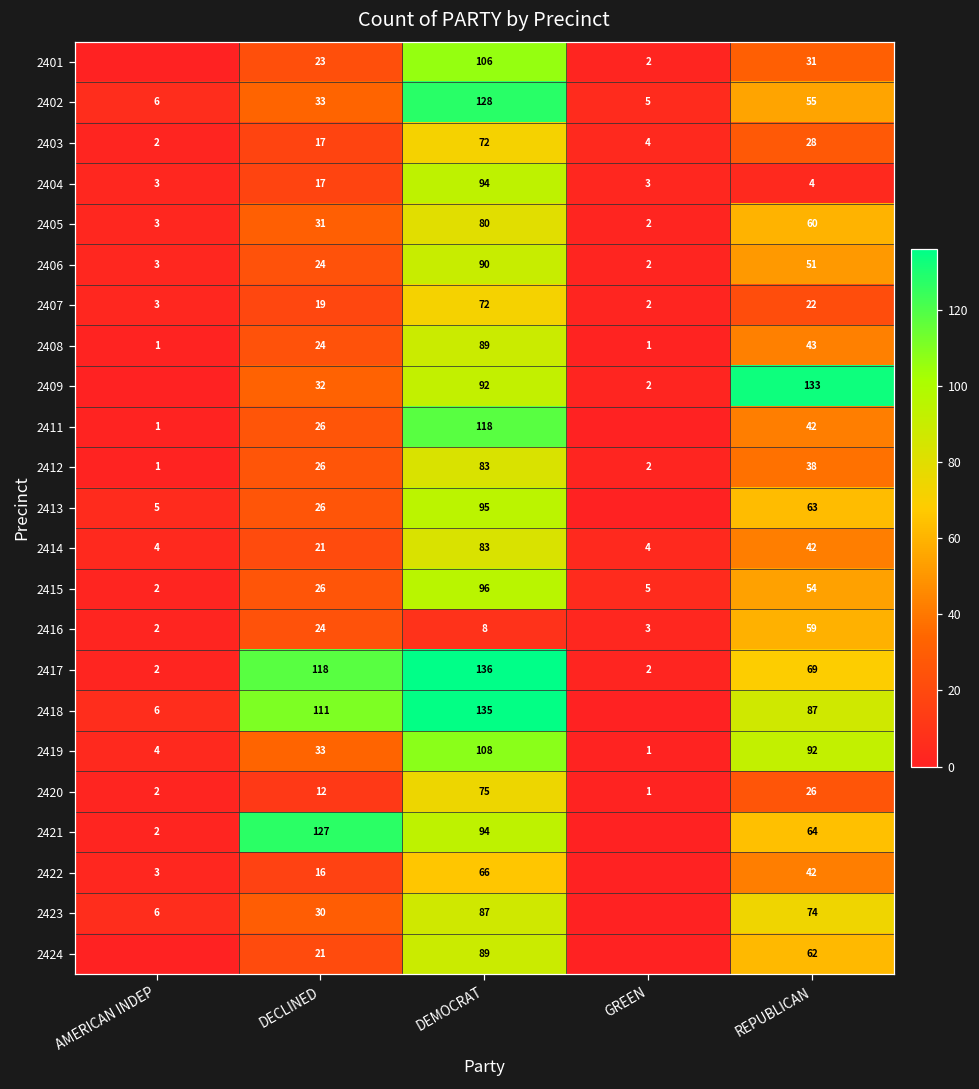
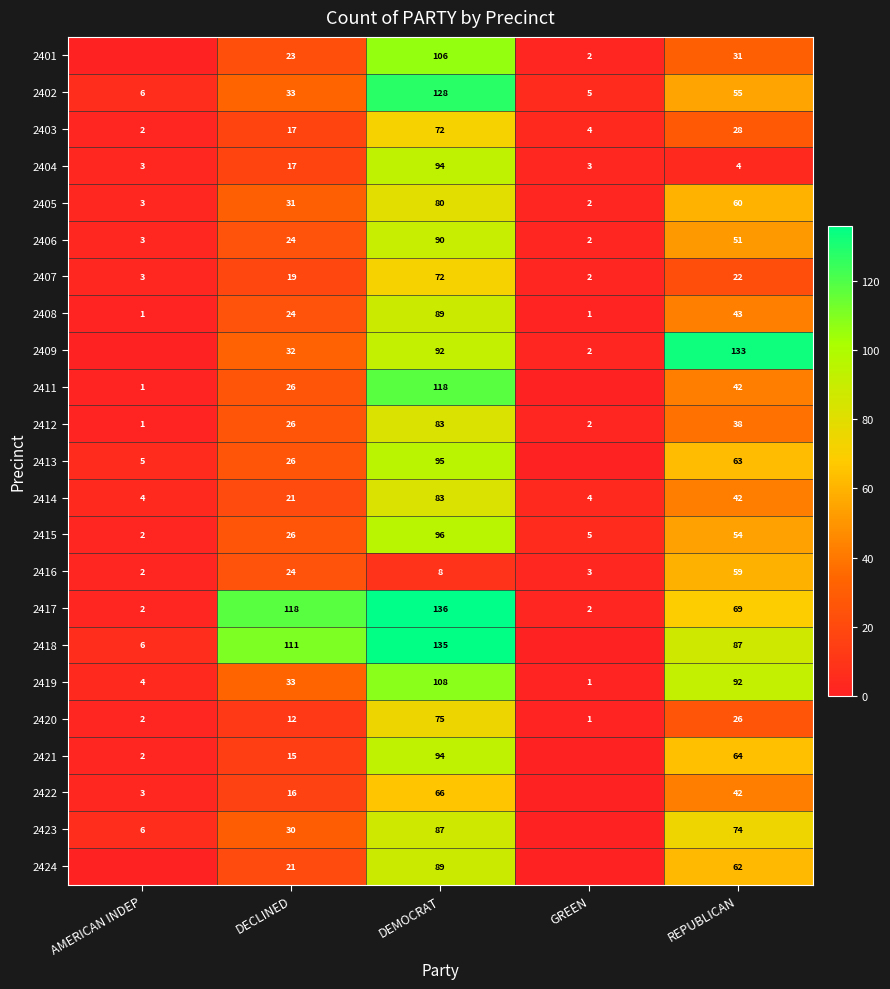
  {
    "2401": {
      "DECLINED": 23,
      "DEMOCRAT": 106,
      "GREEN": 2,
      "REPUBLICAN": 31
    },
    "2402": {
      "AMERICAN INDEP": 6,
      "DECLINED": 33,
      "DEMOCRAT": 128,
      "GREEN": 5,
      "REPUBLICAN": 55
    },
    "2403": {
      "AMERICAN INDEP": 2,
      "DECLINED": 17,
      "DEMOCRAT": 72,
      "GREEN": 4,
      "REPUBLICAN": 28
    },
    "2404": {
      "AMERICAN INDEP": 3,
      "DECLINED": 17,
      "DEMOCRAT": 94,
      "GREEN": 3,
      "REPUBLICAN": 4
    },
    "2405": {
      "AMERICAN INDEP": 3,
      "DECLINED": 31,
      "DEMOCRAT": 80,
      "GREEN": 2,
      "REPUBLICAN": 60
    },
    "2406": {
      "AMERICAN INDEP": 3,
      "DECLINED": 24,
      "DEMOCRAT": 90,
      "GREEN": 2,
      "REPUBLICAN": 51
    },
    "2407": {
      "AMERICAN INDEP": 3,
      "DECLINED": 19,
      "DEMOCRAT": 72,
      "GREEN": 2,
      "REPUBLICAN": 22
    },
    "2408": {
      "AMERICAN INDEP": 1,
      "DECLINED": 24,
      "DEMOCRAT": 89,
      "GREEN": 1,
      "REPUBLICAN": 43
    },
    "2409": {
      "DECLINED": 32,
      "DEMOCRAT": 92,
      "GREEN": 2,
      "REPUBLICAN": 133
    },
    "2411": {
      "AMERICAN INDEP": 1,
      "DECLINED": 26,
      "DEMOCRAT": 118,
      "REPUBLICAN": 42
    },
    "2412": {
      "AMERICAN INDEP": 1,
      "DECLINED": 26,
      "DEMOCRAT": 83,
      "GREEN": 2,
      "REPUBLICAN": 38
    },
    "2413": {
      "AMERICAN INDEP": 5,
      "DECLINED": 26,
      "DEMOCRAT": 95,
      "REPUBLICAN": 63
    },
    "2414": {
      "AMERICAN INDEP": 4,
      "DECLINED": 21,
      "DEMOCRAT": 83,
      "GREEN": 4,
      "REPUBLICAN": 42
    },
    "2415": {
      "AMERICAN INDEP": 2,
      "DECLINED": 26,
      "DEMOCRAT": 96,
      "GREEN": 5,
      "REPUBLICAN": 54
    },
    "2416": {
      "AMERICAN INDEP": 2,
      "DECLINED": 24,
      "DEMOCRAT": 8,
      "GREEN": 3,
      "REPUBLICAN": 59
    },
    "2417": {
      "AMERICAN INDEP": 2,
      "DECLINED": 118,
      "DEMOCRAT": 136,
      "GREEN": 2,
      "REPUBLICAN": 69
    },
    "2418": {
      "AMERICAN INDEP": 6,
      "DECLINED": 111,
      "DEMOCRAT": 135,
      "REPUBLICAN": 87
    },
    "2419": {
      "AMERICAN INDEP": 4,
      "DECLINED": 33,
      "DEMOCRAT": 108,
      "GREEN": 1,
      "REPUBLICAN": 92
    },
    "2420": {
      "AMERICAN INDEP": 2,
      "DECLINED": 12,
      "DEMOCRAT": 75,
      "GREEN": 1,
      "REPUBLICAN": 26
    },
    "2421": {
      "AMERICAN INDEP": 2,
-     "DECLINED": 127,
+     "DECLINED": 15,
      "DEMOCRAT": 94,
      "REPUBLICAN": 64
    },
    "2422": {
      "AMERICAN INDEP": 3,
      "DECLINED": 16,
      "DEMOCRAT": 66,
      "REPUBLICAN": 42
    },
    "2423": {
      "AMERICAN INDEP": 6,
      "DECLINED": 30,
      "DEMOCRAT": 87,
      "REPUBLICAN": 74
    },
    "2424": {
      "DECLINED": 21,
      "DEMOCRAT": 89,
      "REPUBLICAN": 62
    }
  }
